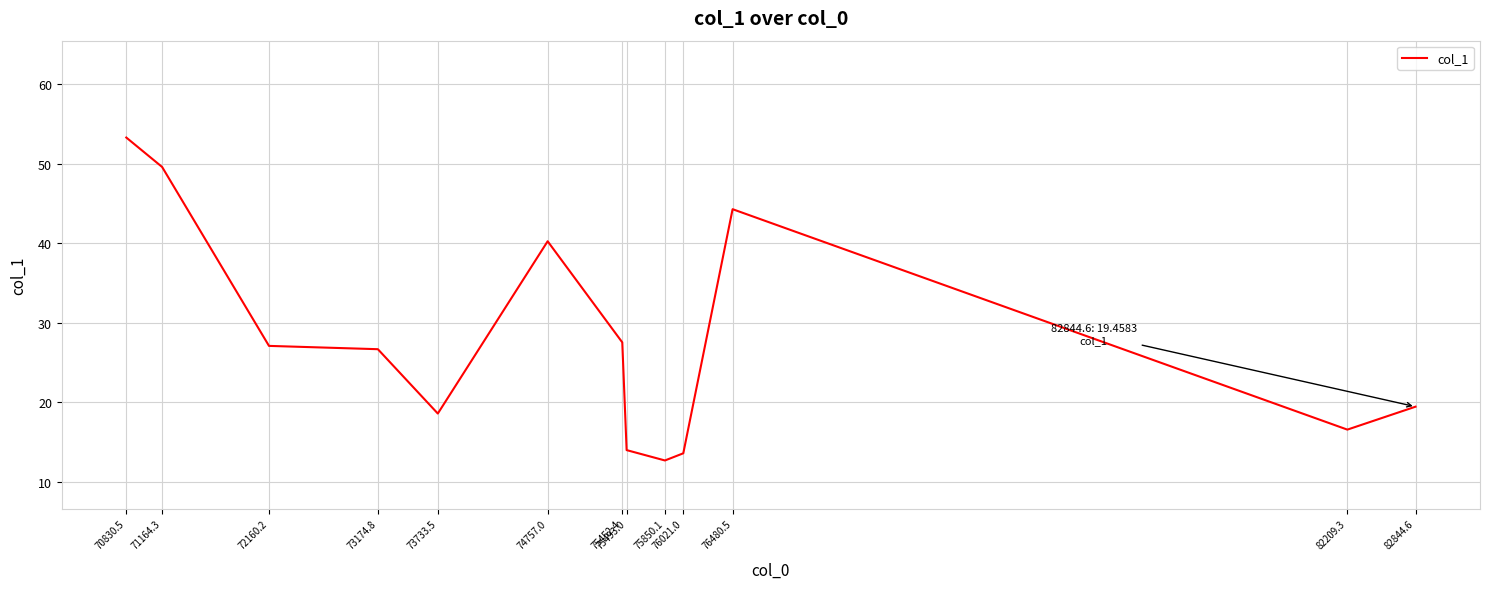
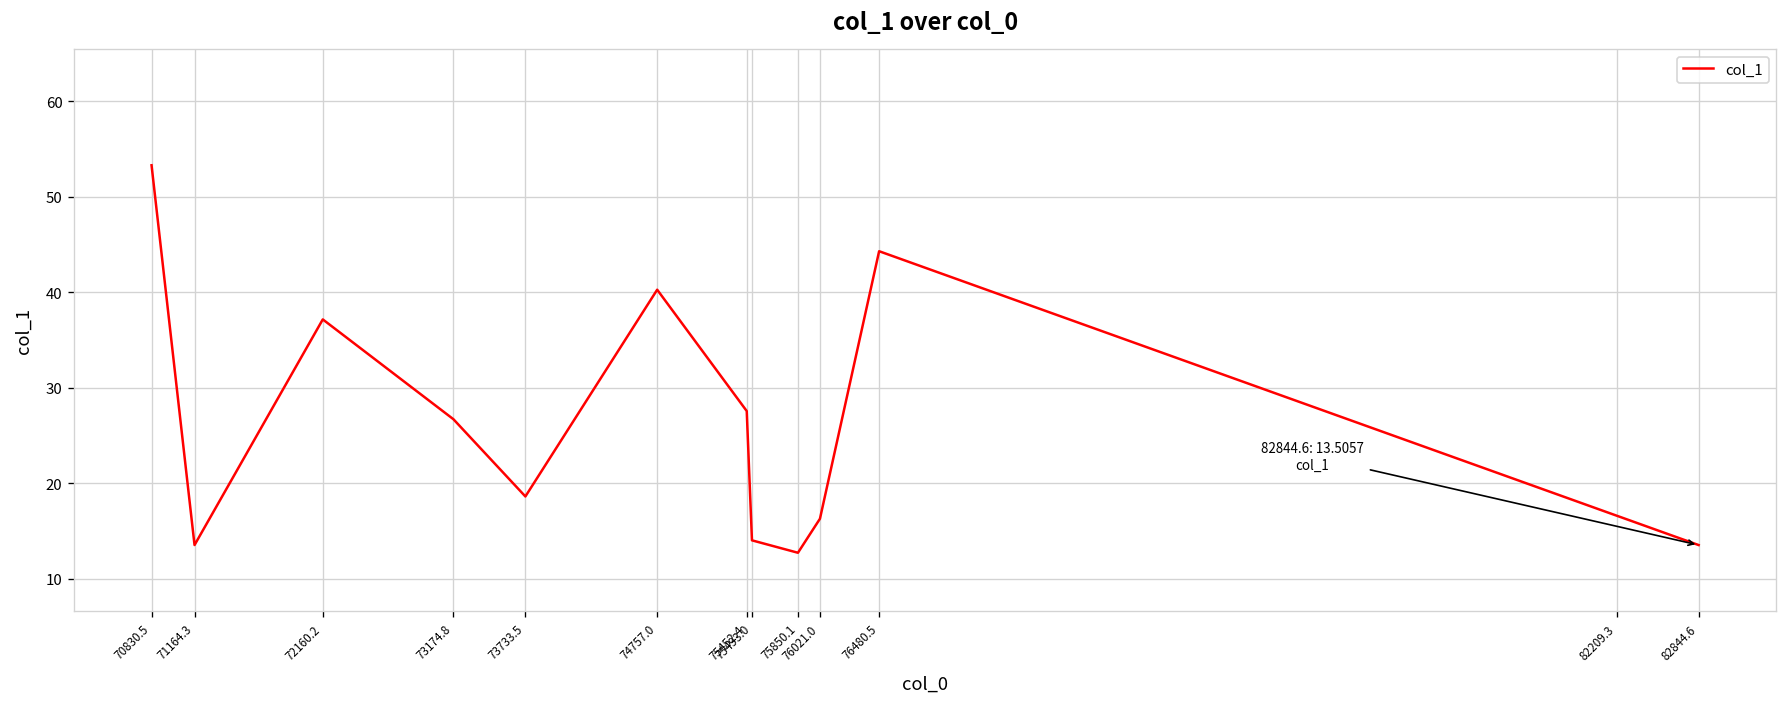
  {
-   "71164.3": 50,
-   "72160.2": 27,
-   "76021.0": 14,
-   "82844.6": 19.4583
+   "71164.3": 14,
+   "72160.2": 37,
+   "76021.0": 16,
+   "82844.6": 13.5057
  }
